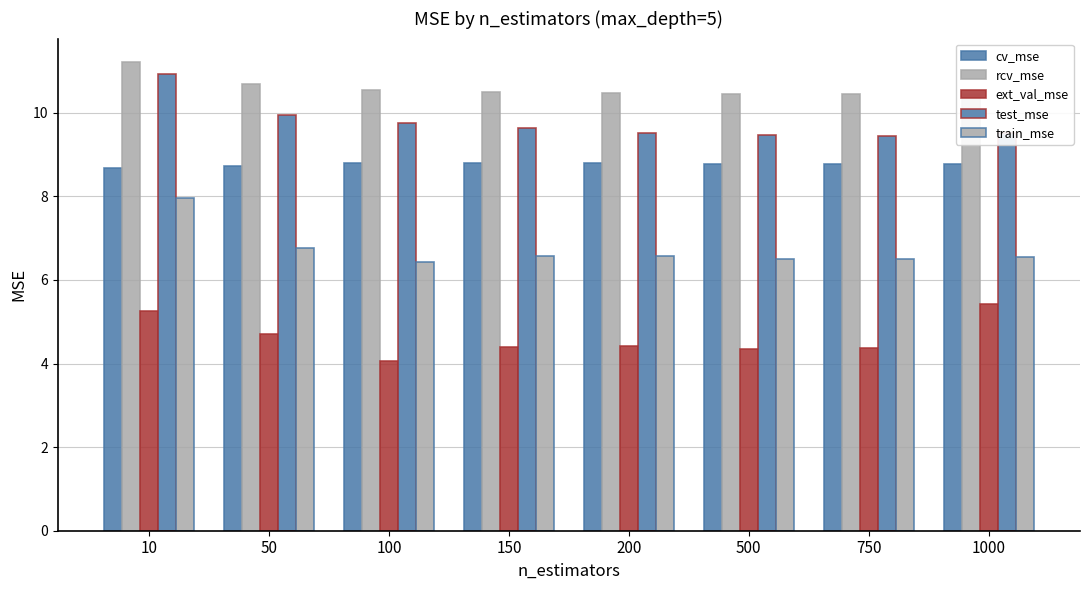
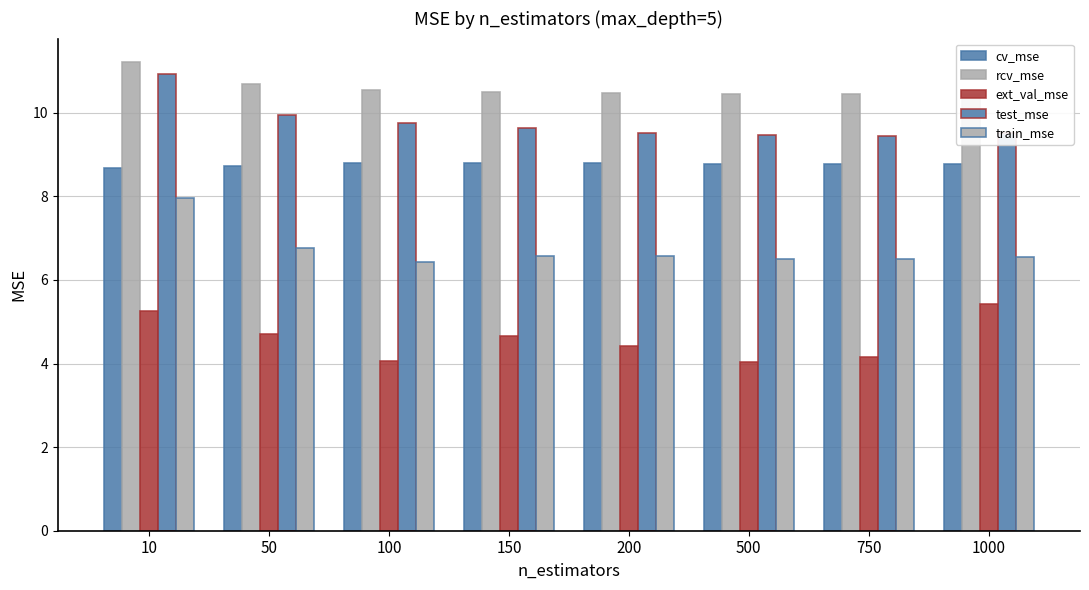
  {
    "ext_val_mse": {
      "10": 5.3,
      "50": 4.7,
      "100": 4.1,
-     "150": 4.4,
+     "150": 4.7,
      "200": 4.4,
-     "500": 4.4,
-     "750": 4.4,
+     "500": 4.0,
+     "750": 4.2,
      "1000": 5.4
    }
  }
